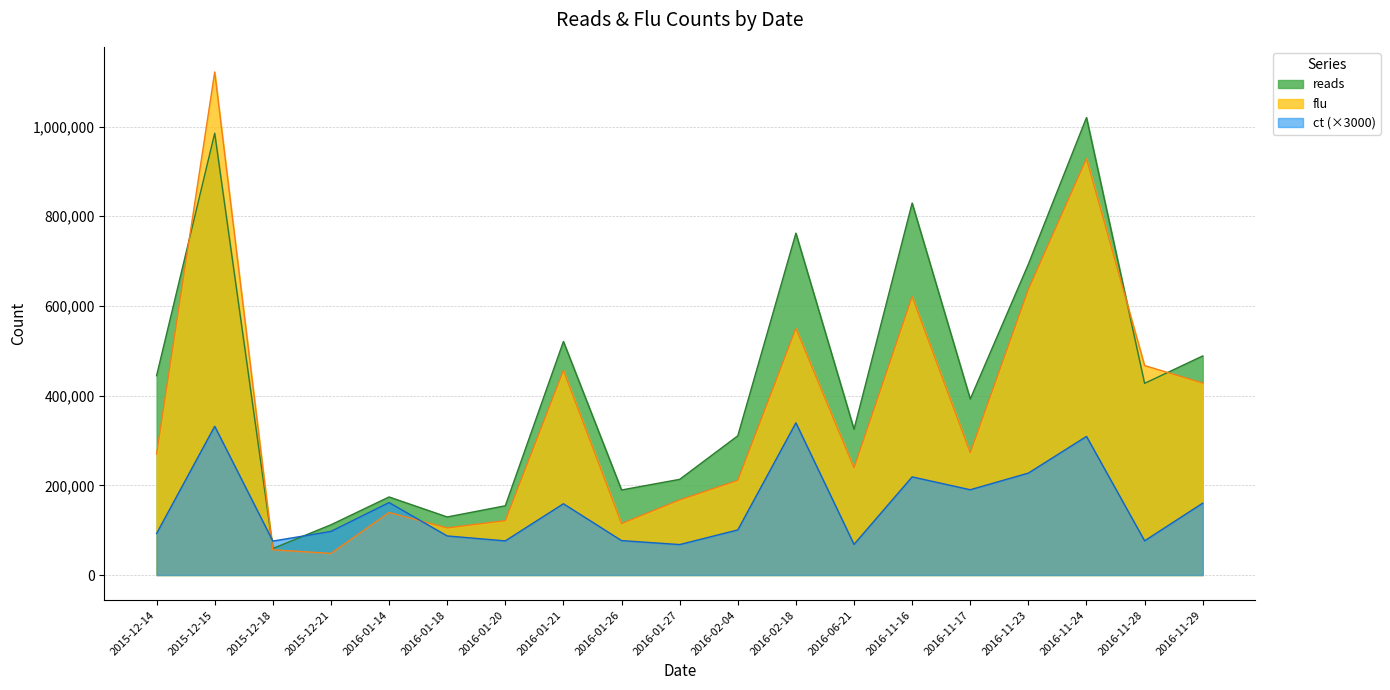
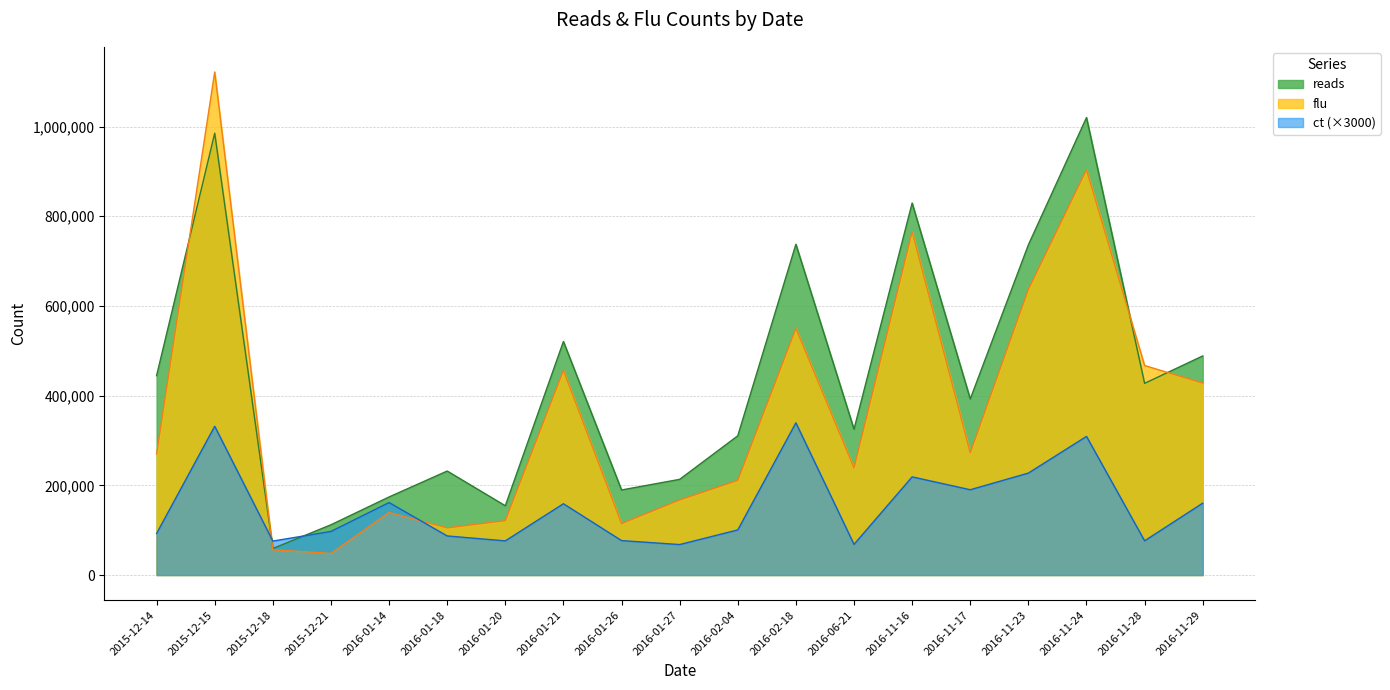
  {
    "reads": {
      "2015-12-14": "440,000",
      "2015-12-15": "990,000",
      "2015-12-21": "110,000",
      "2016-01-14": "170,000",
-     "2016-01-18": "130,000",
+     "2016-01-18": "230,000",
      "2016-01-20": "150,000",
      "2016-01-21": "520,000",
      "2016-01-26": "190,000",
      "2016-01-27": "210,000",
      "2016-02-04": "310,000",
-     "2016-02-18": "760,000",
+     "2016-02-18": "740,000",
      "2016-06-21": "320,000",
      "2016-11-16": "830,000",
      "2016-11-17": "390,000",
-     "2016-11-23": "690,000",
+     "2016-11-23": "740,000",
      "2016-11-24": "1,020,000",
      "2016-11-28": "430,000",
      "2016-11-29": "490,000"
    },
    "flu": {
      "2015-12-14": "270,000",
      "2015-12-15": "1,120,000",
      "2015-12-21": "50,000",
      "2016-01-14": "140,000",
      "2016-01-18": "110,000",
      "2016-01-20": "120,000",
      "2016-01-21": "460,000",
      "2016-01-26": "110,000",
      "2016-01-27": "170,000",
      "2016-02-04": "210,000",
      "2016-02-18": "550,000",
      "2016-06-21": "240,000",
-     "2016-11-16": "620,000",
+     "2016-11-16": "770,000",
      "2016-11-17": "270,000",
      "2016-11-23": "640,000",
-     "2016-11-24": "930,000",
+     "2016-11-24": "900,000",
      "2016-11-28": "470,000",
      "2016-11-29": "430,000"
    },
    "ct (×3000)": {
      "2015-12-14": "90,000",
      "2015-12-15": "330,000",
      "2015-12-18": "80,000",
      "2015-12-21": "100,000",
      "2016-01-14": "160,000",
      "2016-01-18": "90,000",
      "2016-01-20": "80,000",
      "2016-01-21": "160,000",
      "2016-01-26": "80,000",
      "2016-01-27": "70,000",
      "2016-02-04": "100,000",
      "2016-02-18": "340,000",
      "2016-06-21": "70,000",
      "2016-11-16": "220,000",
      "2016-11-17": "190,000",
      "2016-11-23": "230,000",
      "2016-11-24": "310,000",
      "2016-11-28": "80,000",
      "2016-11-29": "160,000"
    }
  }
